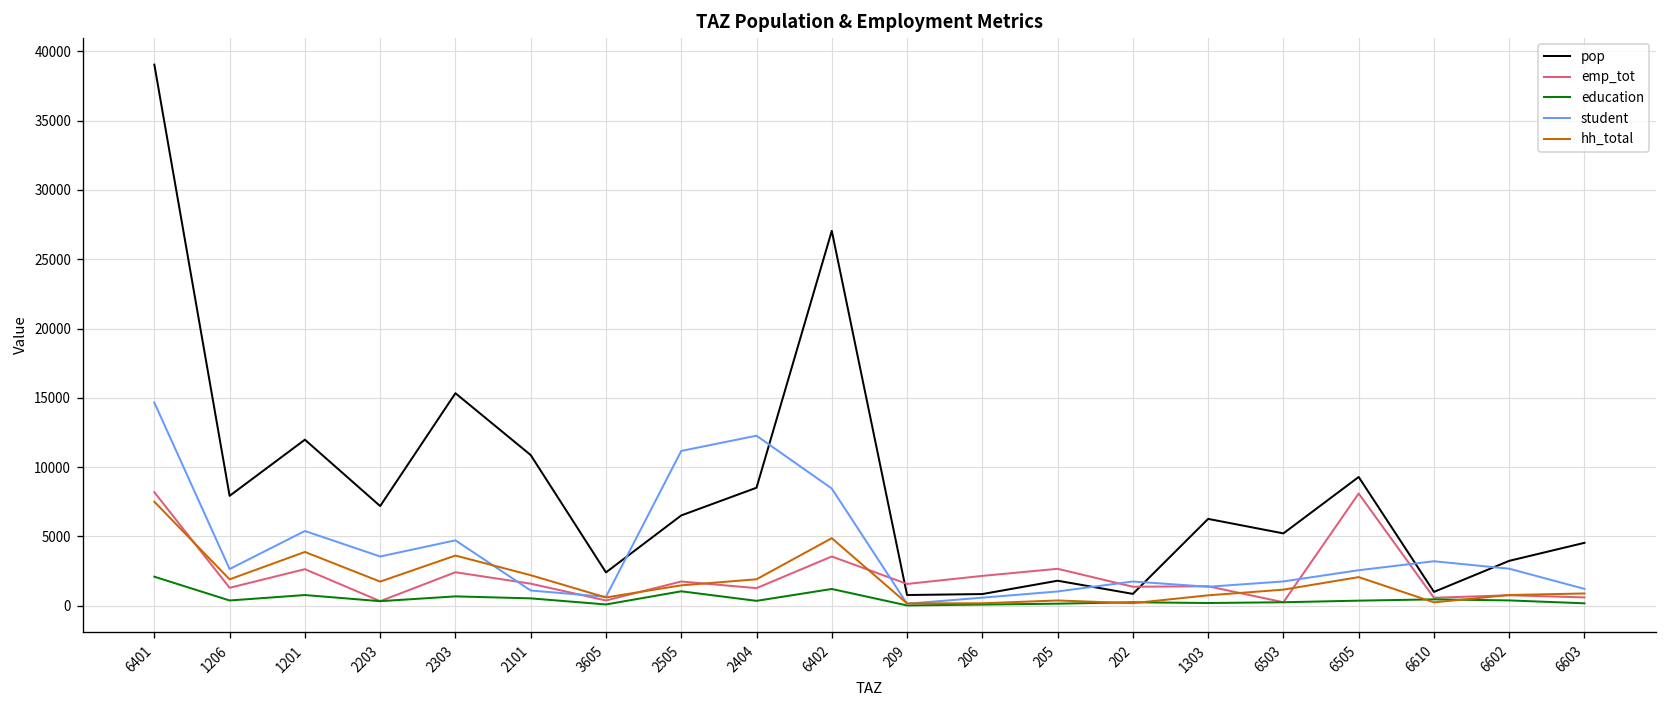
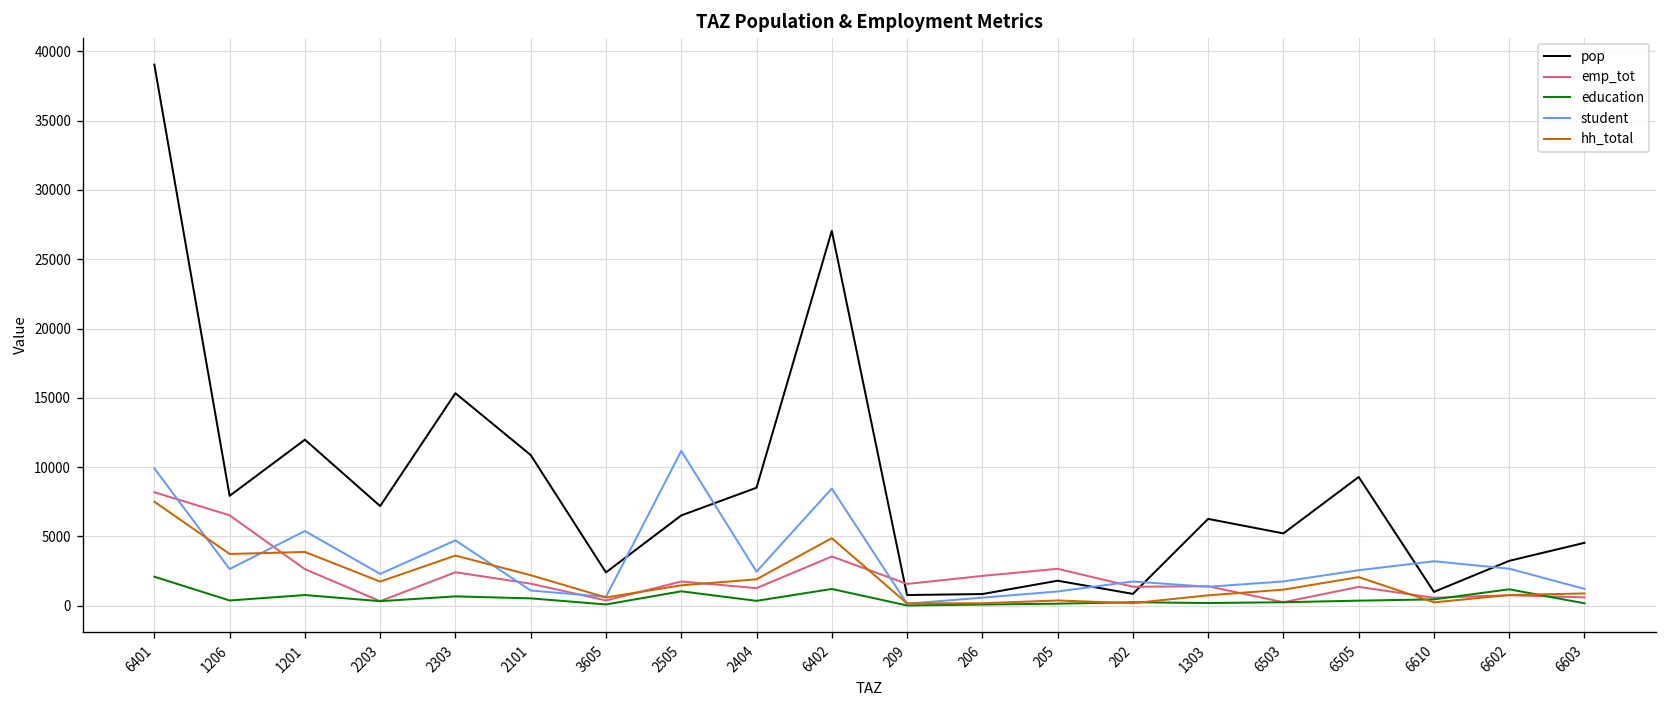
  {
    "pop": {
      "6401": 39000,
      "1206": 7900,
      "1201": 12000,
      "2203": 7200,
      "2303": 15300,
      "2101": 10900,
      "3605": 2400,
      "2505": 6500,
      "2404": 8500,
      "6402": 27000,
      "209": 800,
      "206": 800,
      "205": 1800,
      "202": 900,
      "1303": 6300,
      "6503": 5200,
      "6505": 9300,
      "6610": 1000,
      "6602": 3200,
      "6603": 4500
    },
    "emp_tot": {
      "6401": 8200,
-     "1206": 1300,
+     "1206": 6500,
      "1201": 2600,
      "2303": 2400,
      "2101": 1600,
      "2505": 1700,
      "2404": 1300,
      "6402": 3600,
      "209": 1600,
      "206": 2200,
      "205": 2700,
      "202": 1400,
-     "6505": 8100,
+     "6505": 1400,
      "6603": 600
    },
    "education": {
      "6401": 2100,
      "1206": 400,
      "1201": 800,
      "2303": 700,
      "2101": 500,
      "3605": 100,
      "2505": 1000,
      "2404": 400,
      "6402": 1200,
      "205": 100,
      "1303": 200,
      "6505": 400,
-     "6602": 400,
+     "6602": 1200,
      "6603": 200
    },
    "student": {
-     "6401": 14700,
+     "6401": 9900,
      "1206": 2600,
      "1201": 5400,
-     "2203": 3600,
+     "2203": 2300,
      "2303": 4700,
      "2101": 1100,
      "2505": 11200,
-     "2404": 12300,
+     "2404": 2500,
      "6402": 8500,
      "206": 600,
      "205": 1000,
      "202": 1700,
      "6503": 1800,
      "6505": 2600,
      "6610": 3200,
      "6602": 2700,
      "6603": 1200
    },
    "hh_total": {
      "6401": 7500,
-     "1206": 1900,
+     "1206": 3700,
      "1201": 3900,
      "2203": 1700,
      "2303": 3600,
      "2101": 2200,
      "2505": 1500,
      "2404": 1900,
      "6402": 4900,
      "205": 400,
      "1303": 700,
      "6503": 1200,
      "6505": 2100,
      "6603": 900
    }
  }
